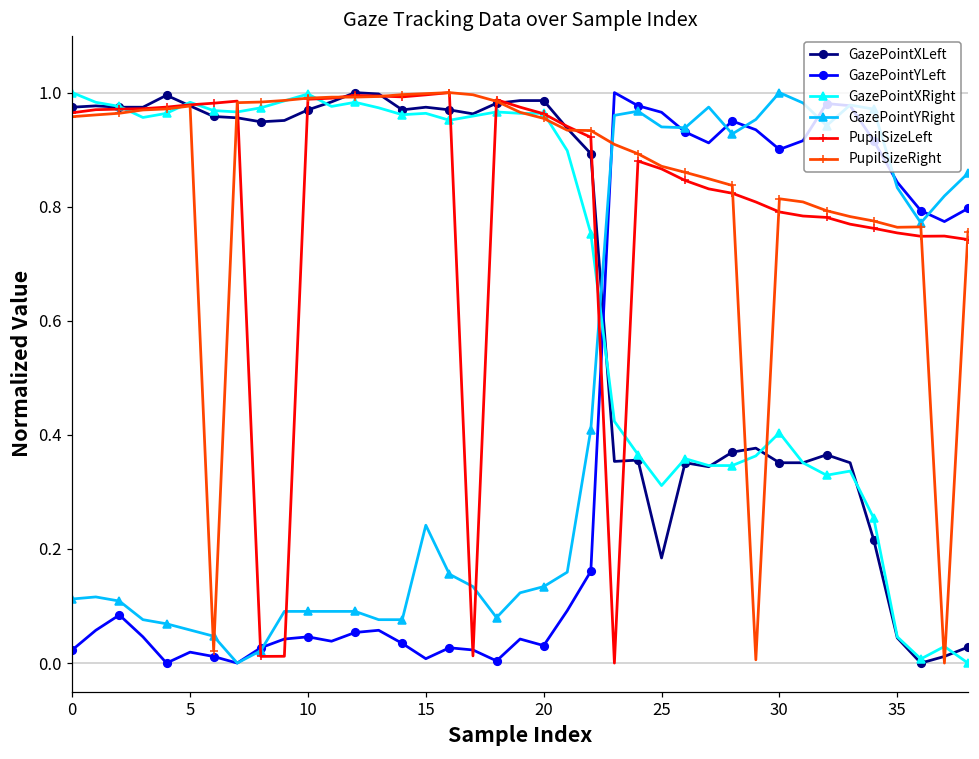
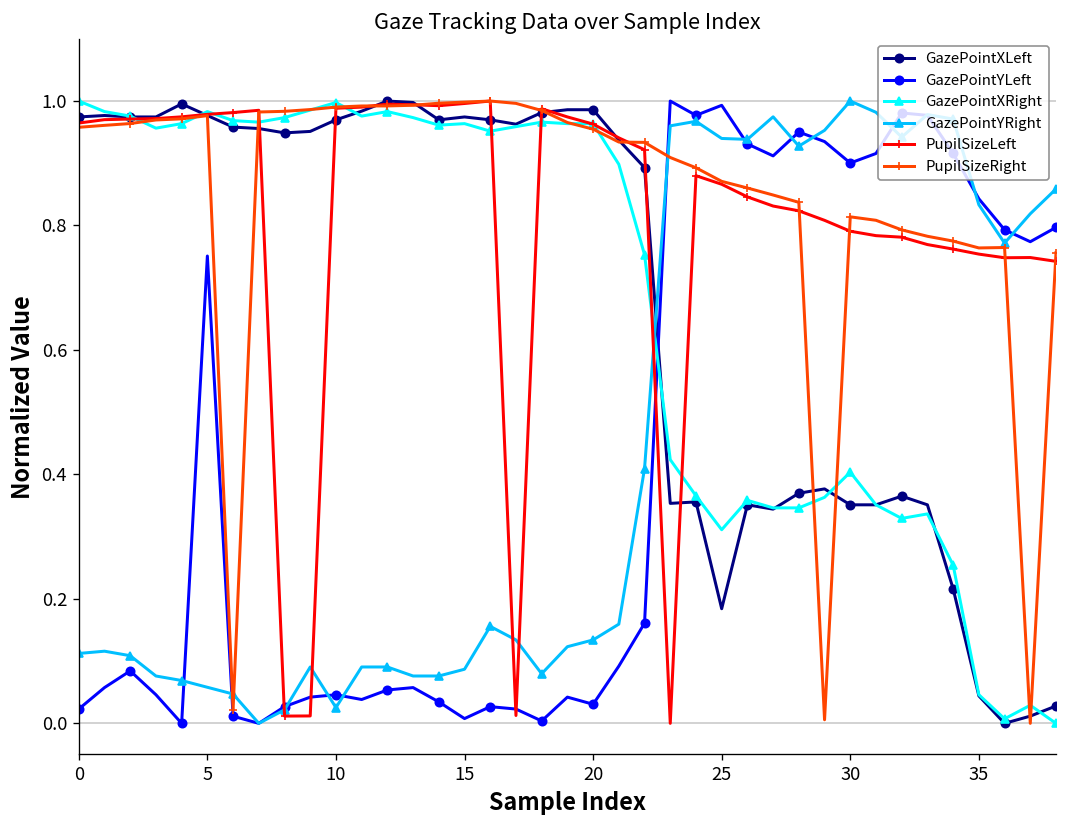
  {
    "GazePointXLeft": {
      "0": 0.97,
      "10": 0.97,
      "15": 0.97,
      "20": 0.99,
      "25": 0.18,
      "30": 0.35
    },
    "GazePointYLeft": {
      "0": 0.02,
-     "5": 0.02,
+     "5": 0.75,
      "10": 0.05,
      "15": 0.01,
      "20": 0.03,
-     "25": 0.97,
+     "25": 0.99,
      "30": 0.90,
      "35": 0.84
    },
    "GazePointXRight": {
      "0": 1.00,
      "10": 1.00,
      "15": 0.96,
      "25": 0.31,
      "30": 0.40
    },
    "GazePointYRight": {
      "0": 0.11,
      "5": 0.06,
-     "10": 0.09,
-     "15": 0.24,
+     "10": 0.03,
+     "15": 0.09,
      "20": 0.13,
      "25": 0.94,
      "30": 1.00,
      "35": 0.83
    },
    "PupilSizeLeft": {
      "0": 0.96,
      "30": 0.79,
      "35": 0.75
    },
    "PupilSizeRight": {
      "0": 0.96,
      "20": 0.95,
      "30": 0.81,
      "35": 0.76
    }
  }
